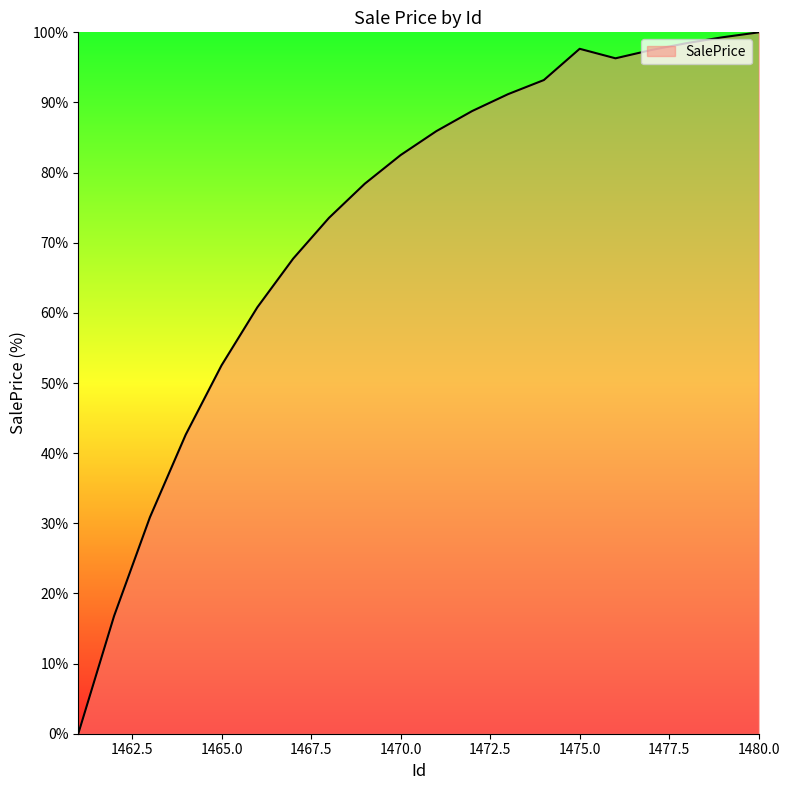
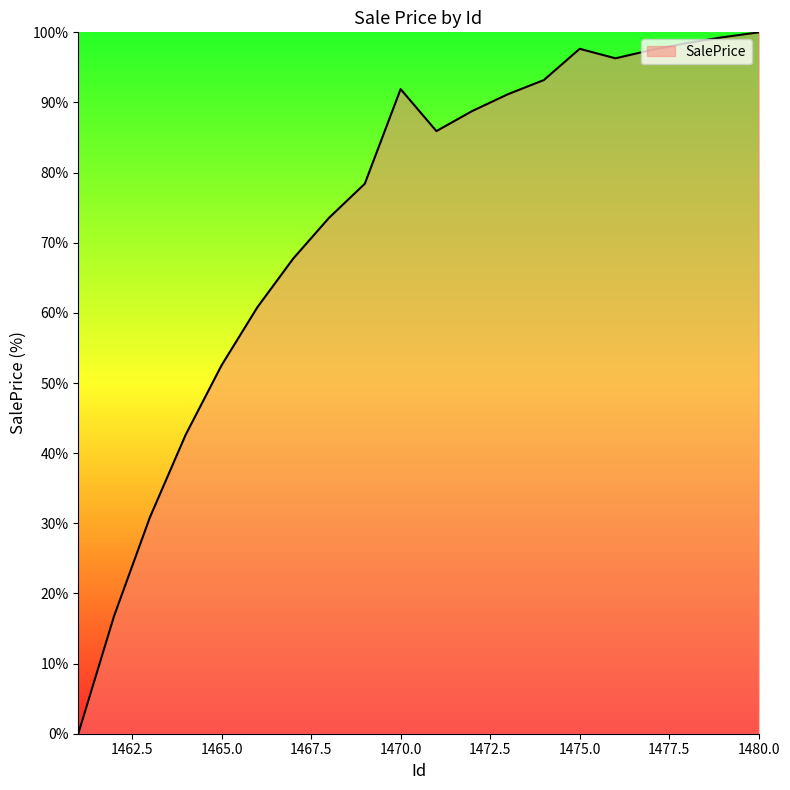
  {
    "1465.0": "53%",
-   "1470.0": "82%",
+   "1470.0": "92%",
    "1475.0": "98%",
    "1480.0": "100%"
  }
